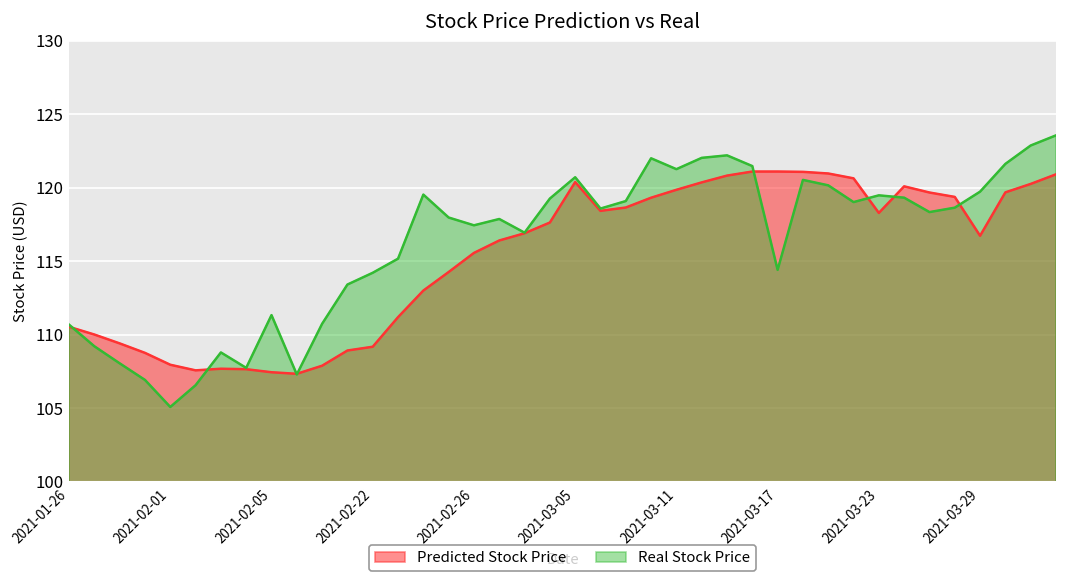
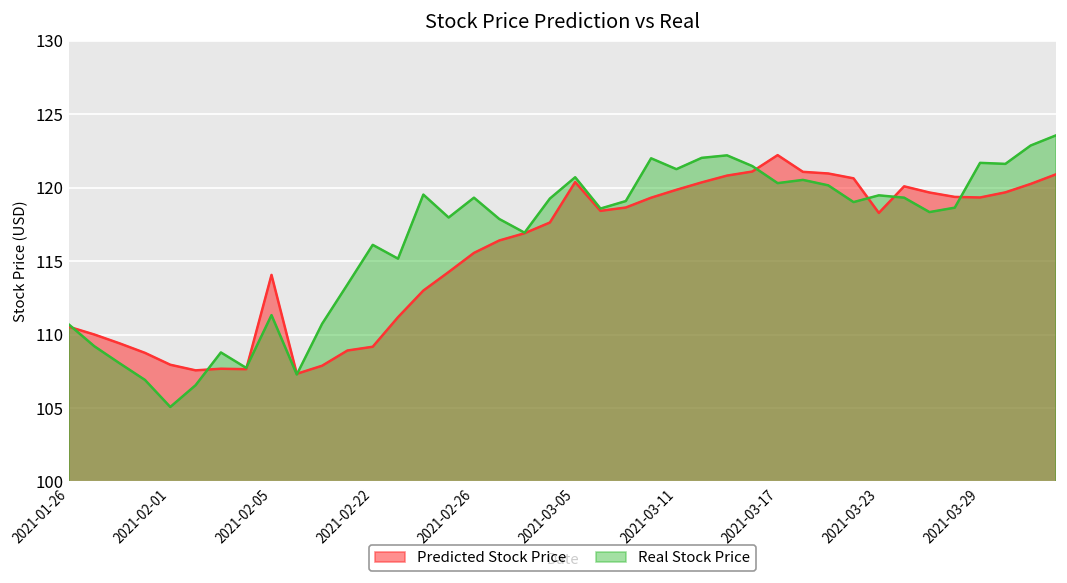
  {
    "Predicted Stock Price": {
      "2021-02-01": 107.9,
-     "2021-02-05": 107.4,
+     "2021-02-05": 114.1,
      "2021-02-22": 109.2,
      "2021-02-26": 115.6,
      "2021-03-05": 120.4,
      "2021-03-11": 119.8,
-     "2021-03-17": 121.1,
+     "2021-03-17": 122.2,
      "2021-03-23": 118.3,
-     "2021-03-29": 116.7
+     "2021-03-29": 119.3
    },
    "Real Stock Price": {
      "2021-02-01": 105.1,
      "2021-02-05": 111.3,
-     "2021-02-22": 114.2,
-     "2021-02-26": 117.4,
+     "2021-02-22": 116.1,
+     "2021-02-26": 119.3,
      "2021-03-05": 120.7,
      "2021-03-11": 121.3,
-     "2021-03-17": 114.4,
+     "2021-03-17": 120.3,
      "2021-03-23": 119.5,
-     "2021-03-29": 119.7
+     "2021-03-29": 121.7
    }
  }
